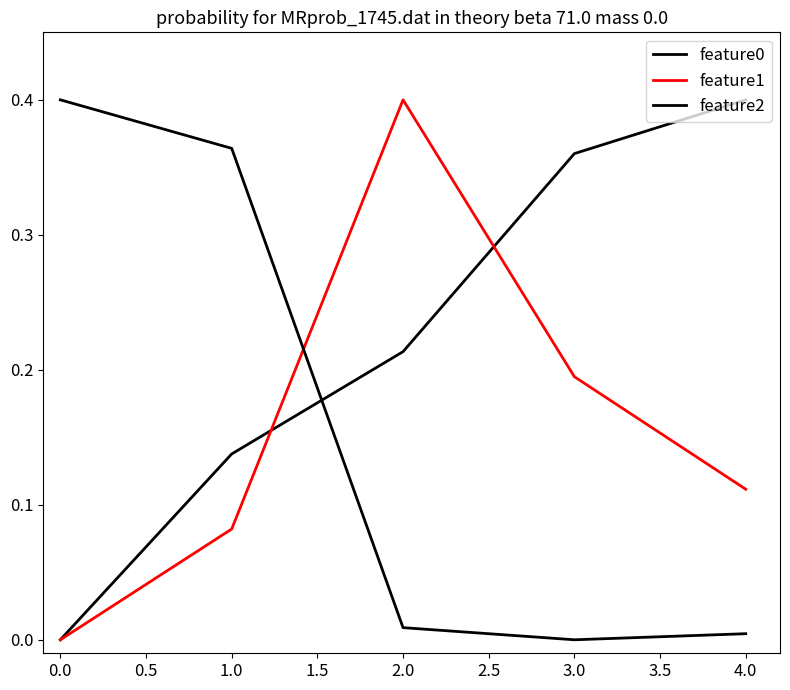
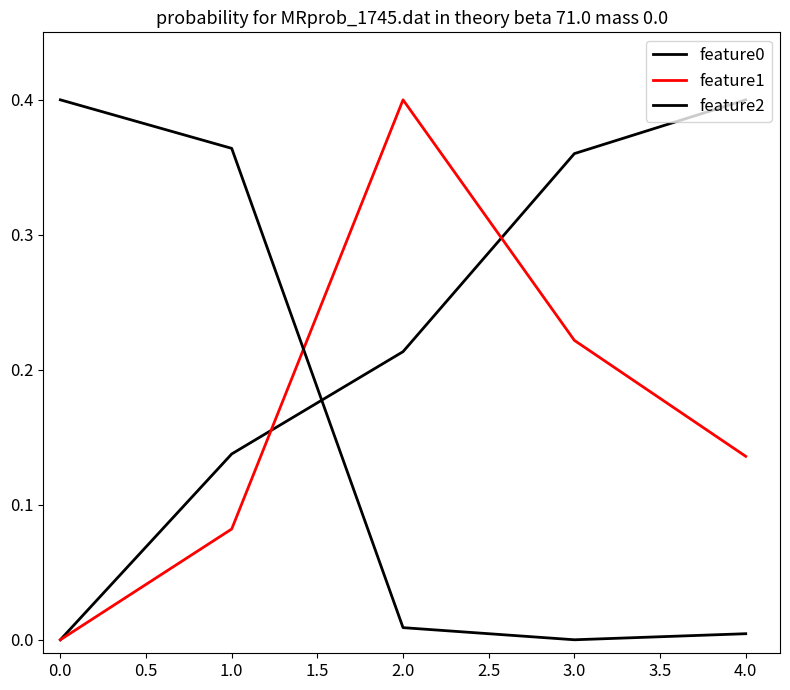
  {
    "feature1": {
      "1.0": 0.082,
      "2.0": 0.400,
-     "3.0": 0.195,
-     "4.0": 0.112
+     "3.0": 0.222,
+     "4.0": 0.136
    }
  }
